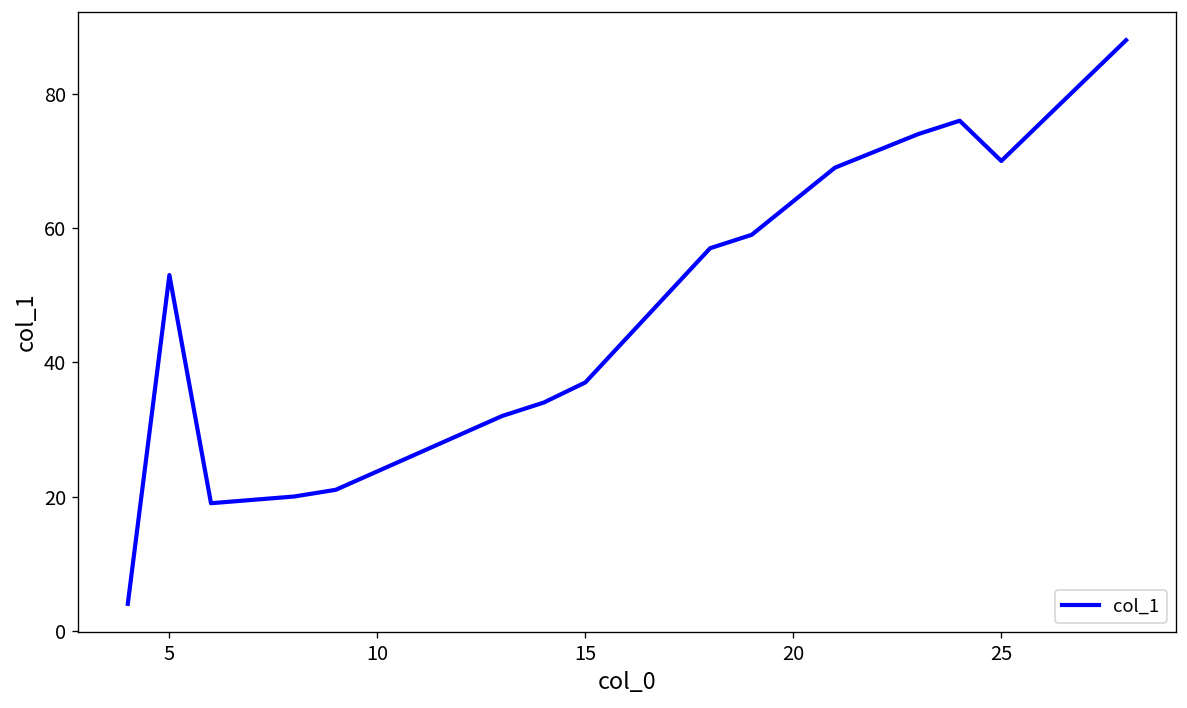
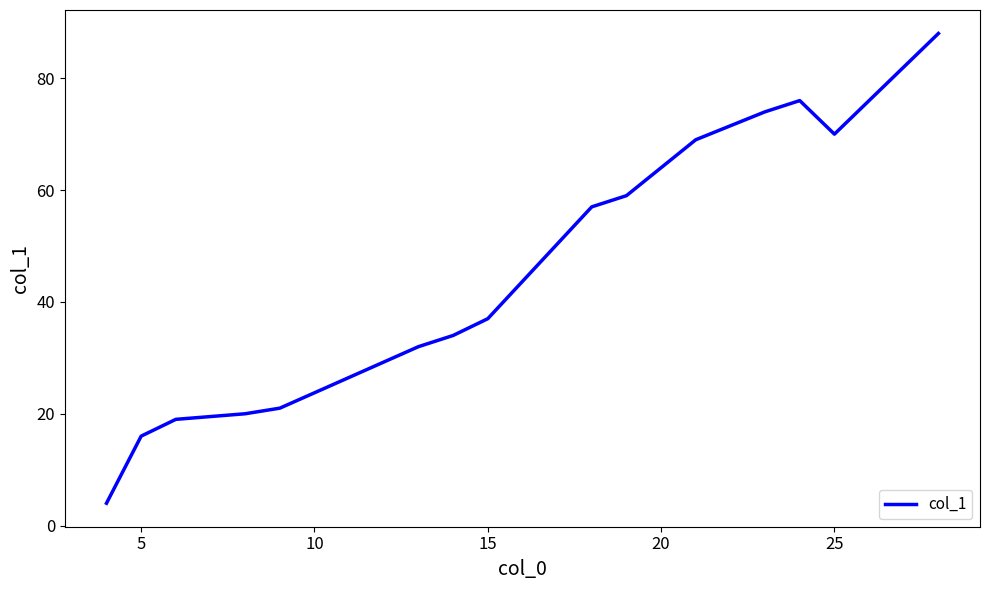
  {
-   "5": 53,
+   "5": 16,
    "15": 37,
    "25": 70
  }
